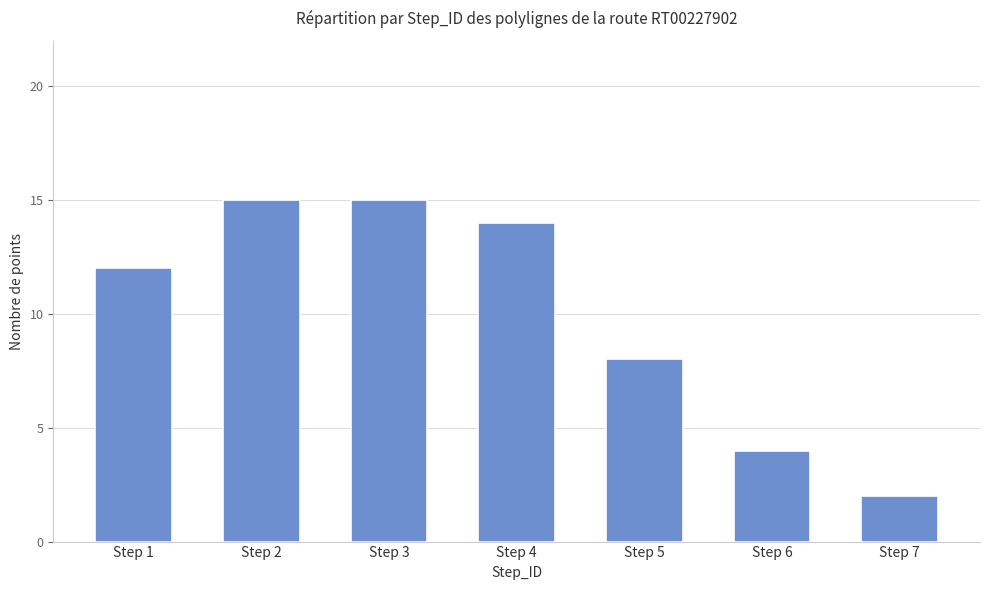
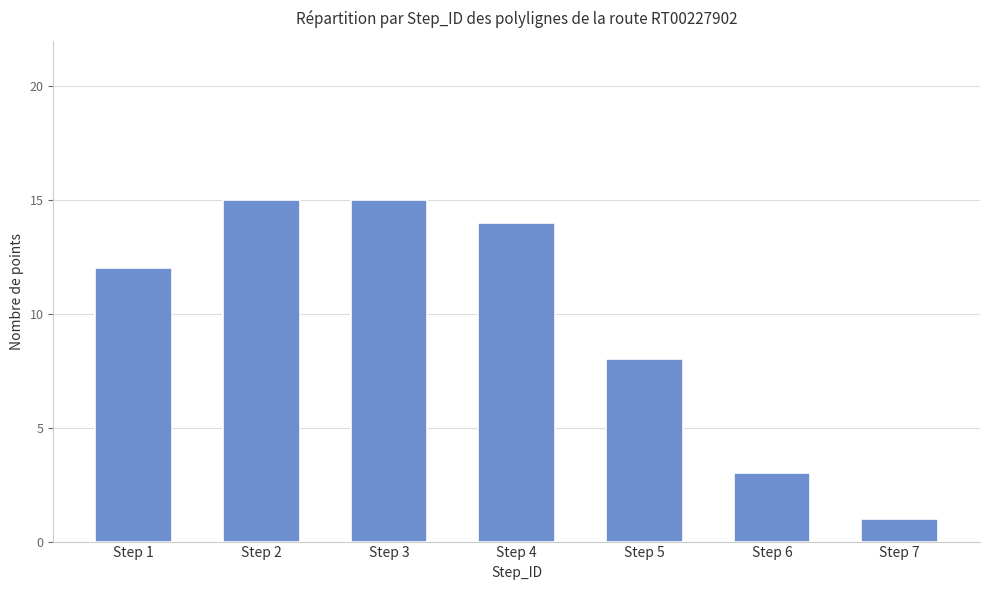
  {
    "Step 1": 12,
    "Step 2": 15,
    "Step 3": 15,
    "Step 4": 14,
    "Step 5": 8,
-   "Step 6": 4,
-   "Step 7": 2
+   "Step 6": 3,
+   "Step 7": 1
  }
